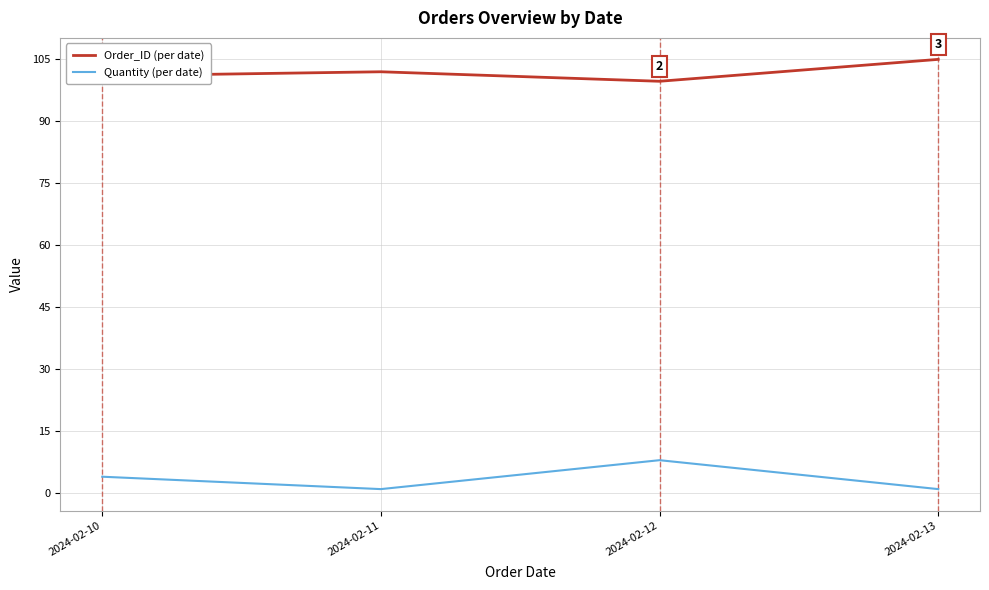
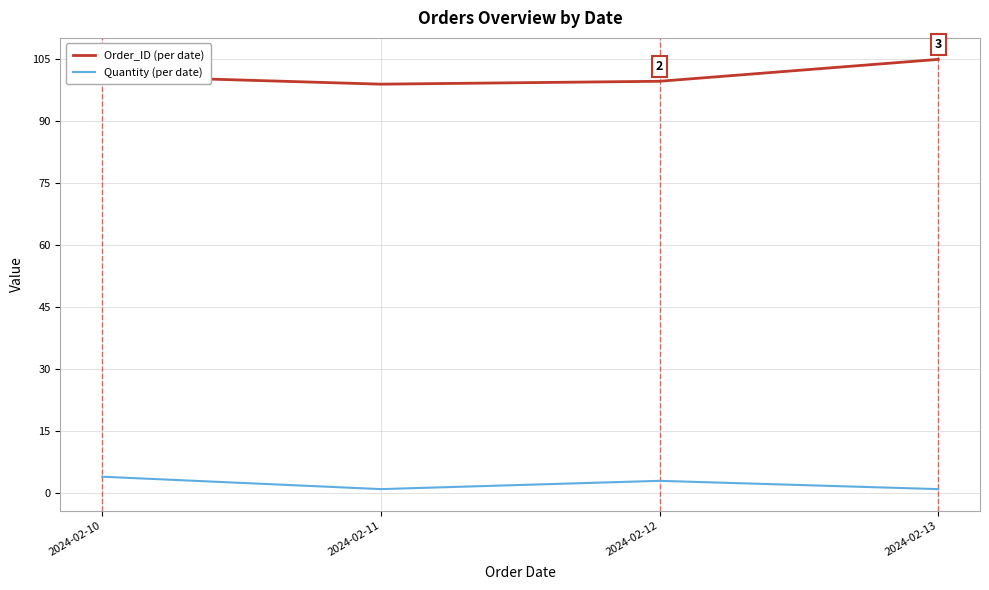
  {
    "Order_ID (per date)": {
-     "2024-02-11": 102
+     "2024-02-11": 99
    },
    "Quantity (per date)": {
      "2024-02-10": 4,
      "2024-02-11": 1,
-     "2024-02-12": 8,
+     "2024-02-12": 3,
      "2024-02-13": 1
    }
  }
